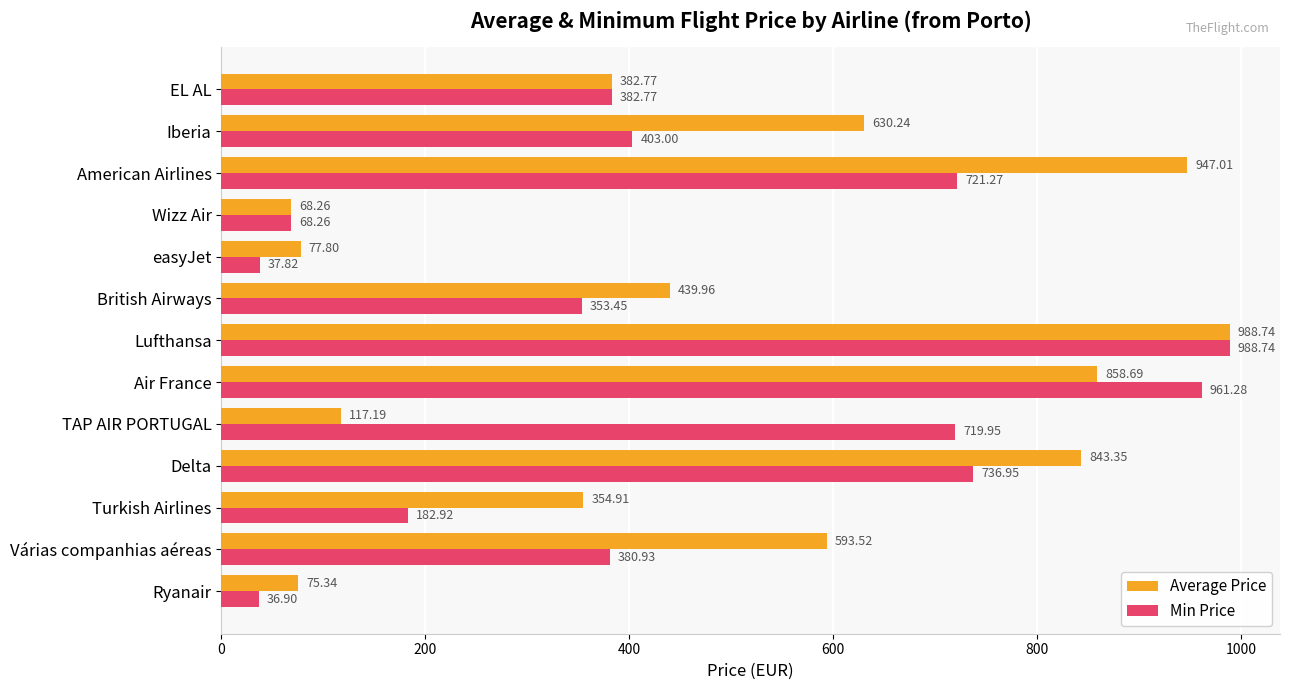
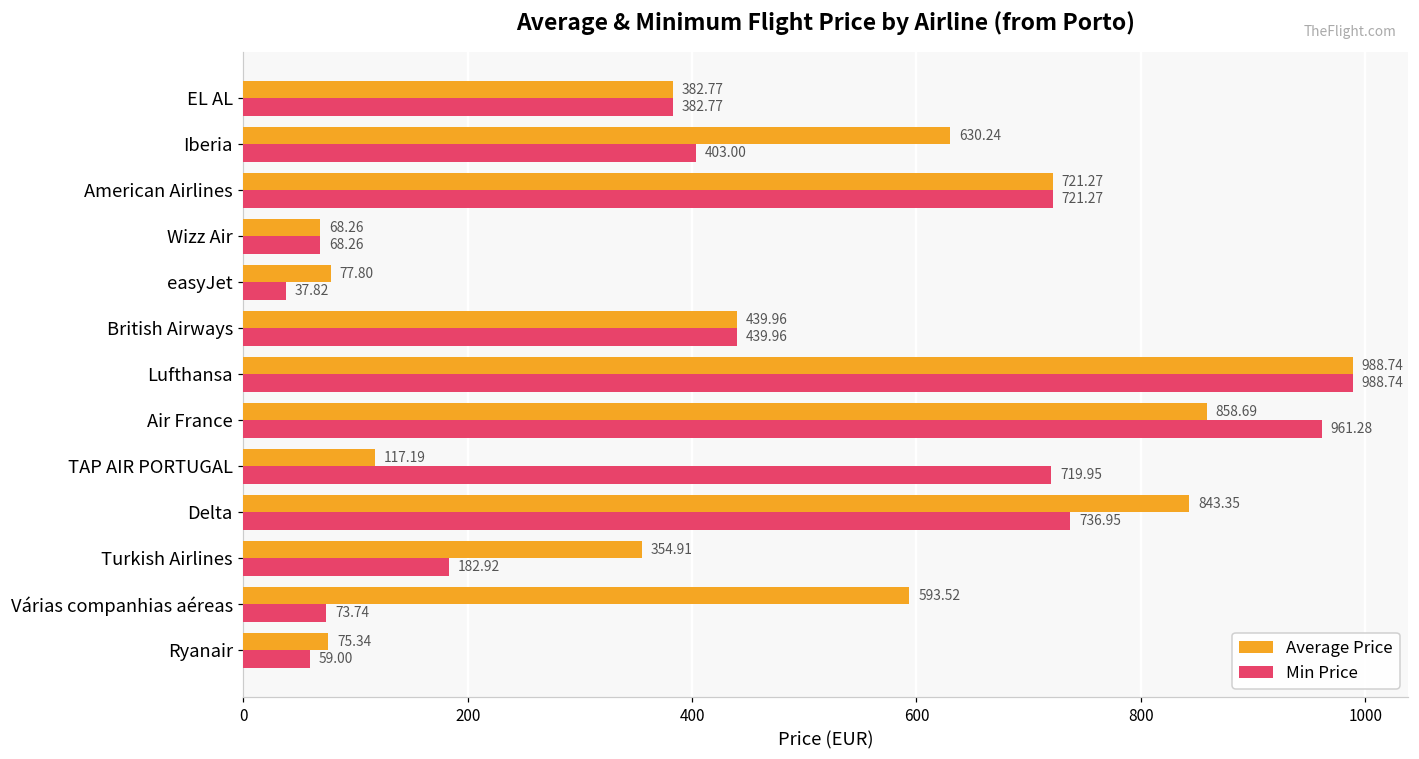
  {
    "Average Price": {
      "EL AL": 382.77,
      "Iberia": 630.24,
-     "American Airlines": 947.01,
+     "American Airlines": 721.27,
      "Wizz Air": 68.26,
      "easyJet": 77.80,
      "British Airways": 439.96,
      "Lufthansa": 988.74,
      "Air France": 858.69,
      "TAP AIR PORTUGAL": 117.19,
      "Delta": 843.35,
      "Turkish Airlines": 354.91,
      "Várias companhias aéreas": 593.52,
      "Ryanair": 75.34
    },
    "Min Price": {
      "EL AL": 382.77,
      "Iberia": 403.00,
      "American Airlines": 721.27,
      "Wizz Air": 68.26,
      "easyJet": 37.82,
-     "British Airways": 353.45,
+     "British Airways": 439.96,
      "Lufthansa": 988.74,
      "Air France": 961.28,
      "TAP AIR PORTUGAL": 719.95,
      "Delta": 736.95,
      "Turkish Airlines": 182.92,
-     "Várias companhias aéreas": 380.93,
-     "Ryanair": 36.90
+     "Várias companhias aéreas": 73.74,
+     "Ryanair": 59.00
    }
  }
